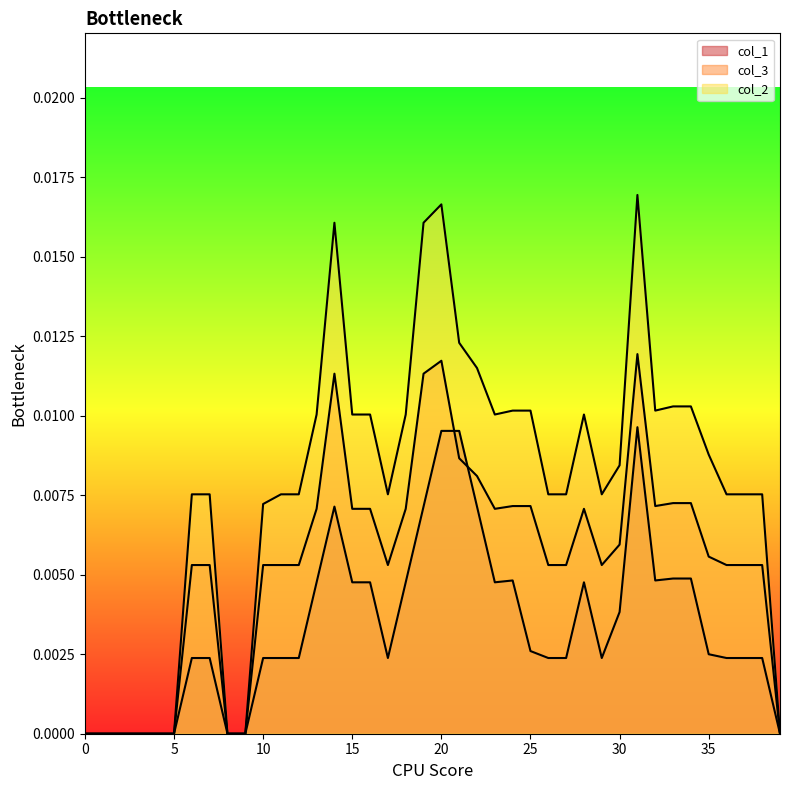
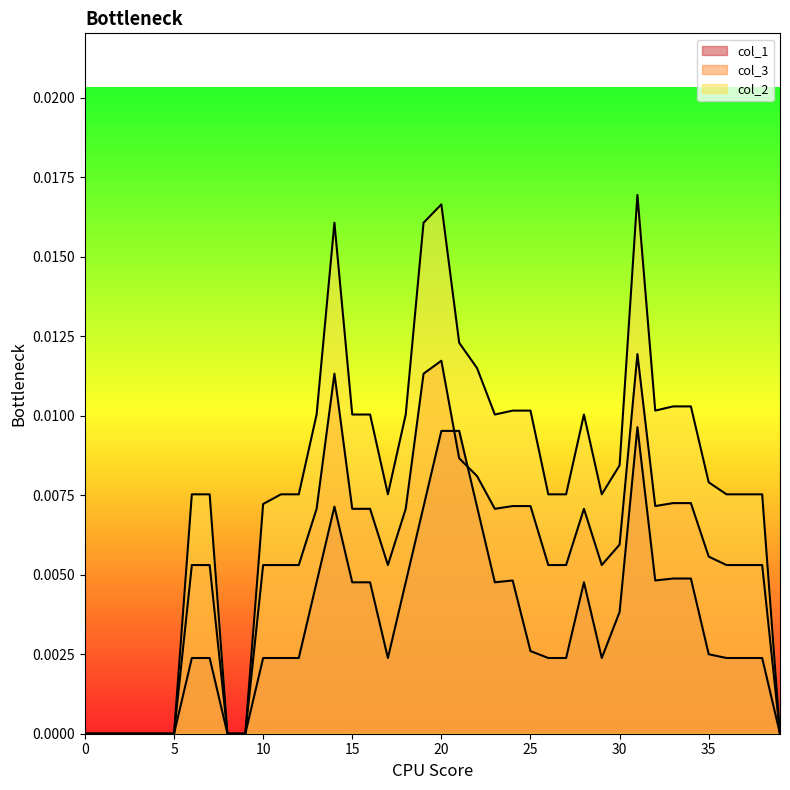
  {
    "col_1": {
      "10": 0.0024,
      "15": 0.0048,
      "20": 0.0095,
      "25": 0.0026,
      "30": 0.0038,
      "35": 0.0025
    },
    "col_3": {
      "10": 0.0053,
      "15": 0.0071,
      "20": 0.0117,
      "25": 0.0072,
      "30": 0.0059,
      "35": 0.0056
    },
    "col_2": {
      "10": 0.0072,
      "15": 0.0100,
      "20": 0.0166,
      "25": 0.0102,
      "30": 0.0084,
-     "35": 0.0088
+     "35": 0.0079
    }
  }
